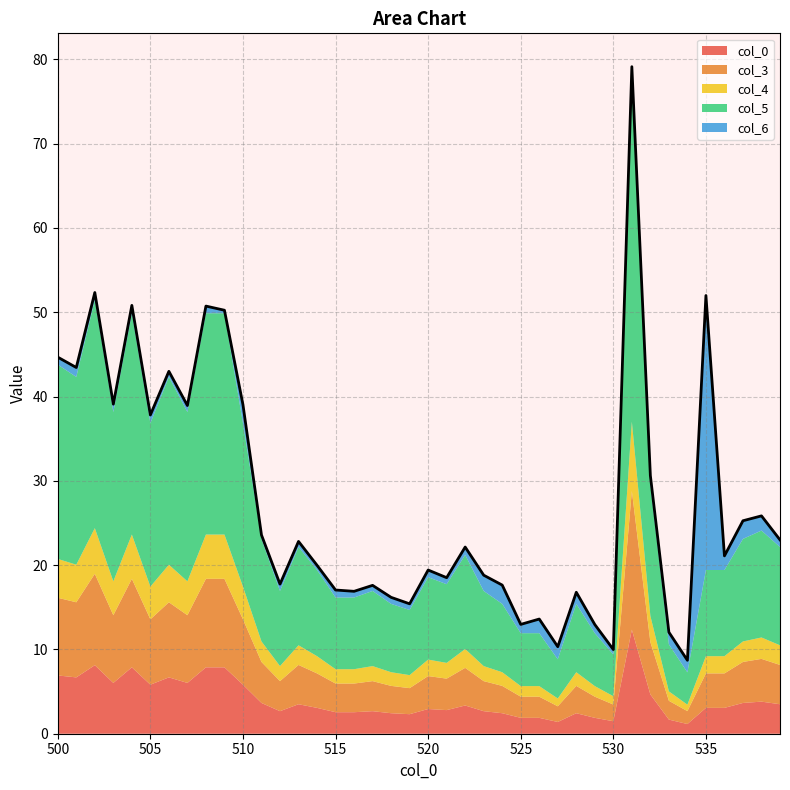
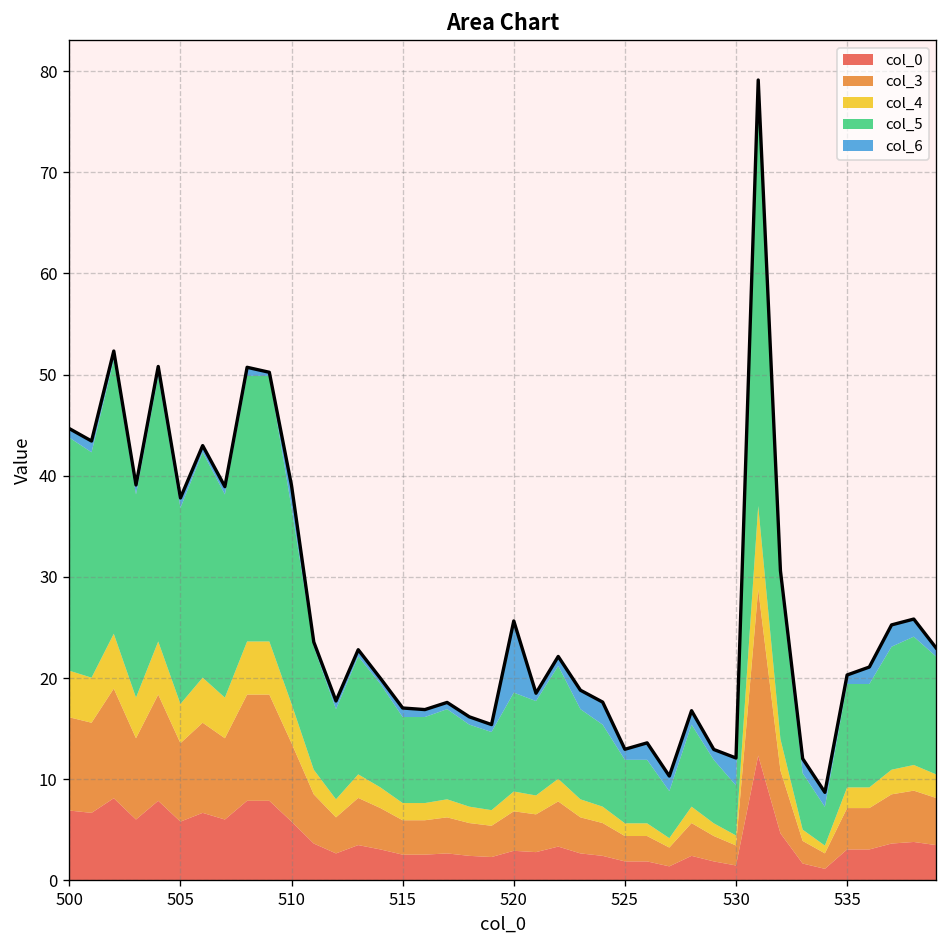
  {
    "col_4": {
      "500": 5,
      "505": 4,
      "510": 4,
      "515": 2,
      "520": 2,
      "525": 1,
      "530": 1,
      "535": 2
    },
    "col_5": {
      "500": 23,
      "505": 19,
      "510": 19,
      "515": 9,
      "520": 10,
      "525": 6,
      "530": 5,
      "535": 10
    },
    "col_6": {
      "500": 1,
      "505": 1,
      "510": 2,
      "515": 1,
-     "520": 1,
+     "520": 7,
      "525": 1,
-     "530": 1,
-     "535": 33
+     "530": 3,
+     "535": 1
    }
  }
